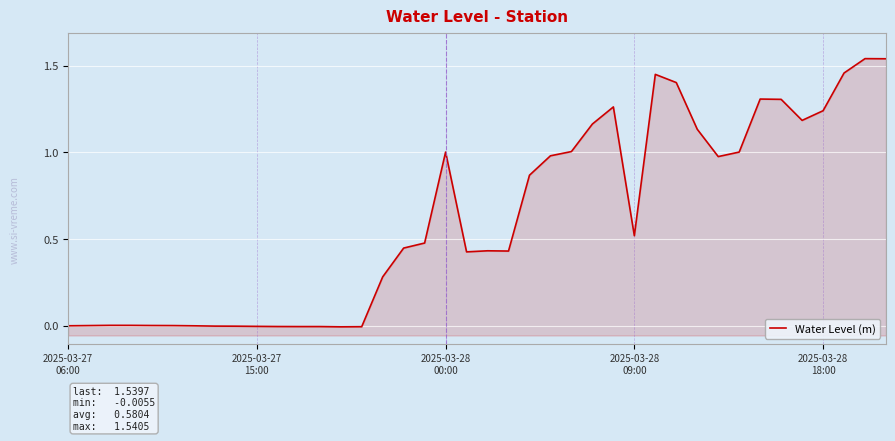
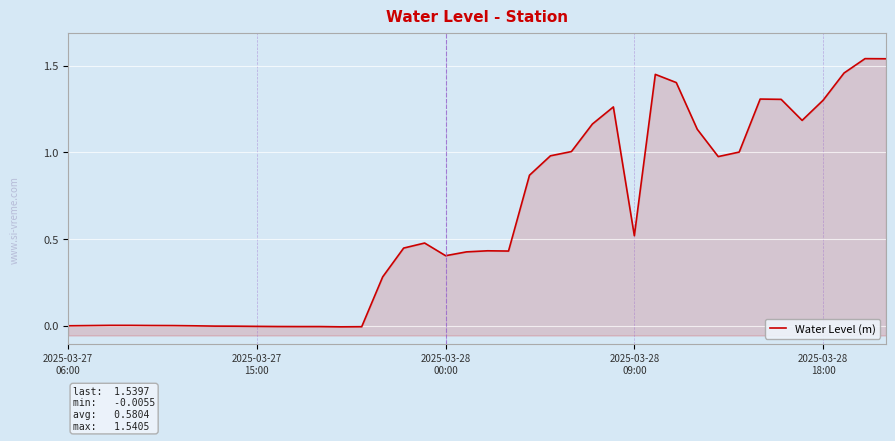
  {
    "2025-03-27 06:00": 0.00,
    "2025-03-27 15:00": 0.00,
-   "2025-03-28 00:00": 1.00,
+   "2025-03-28 00:00": 0.40,
    "2025-03-28 09:00": 0.52,
-   "2025-03-28 18:00": 1.24
+   "2025-03-28 18:00": 1.30
  }
